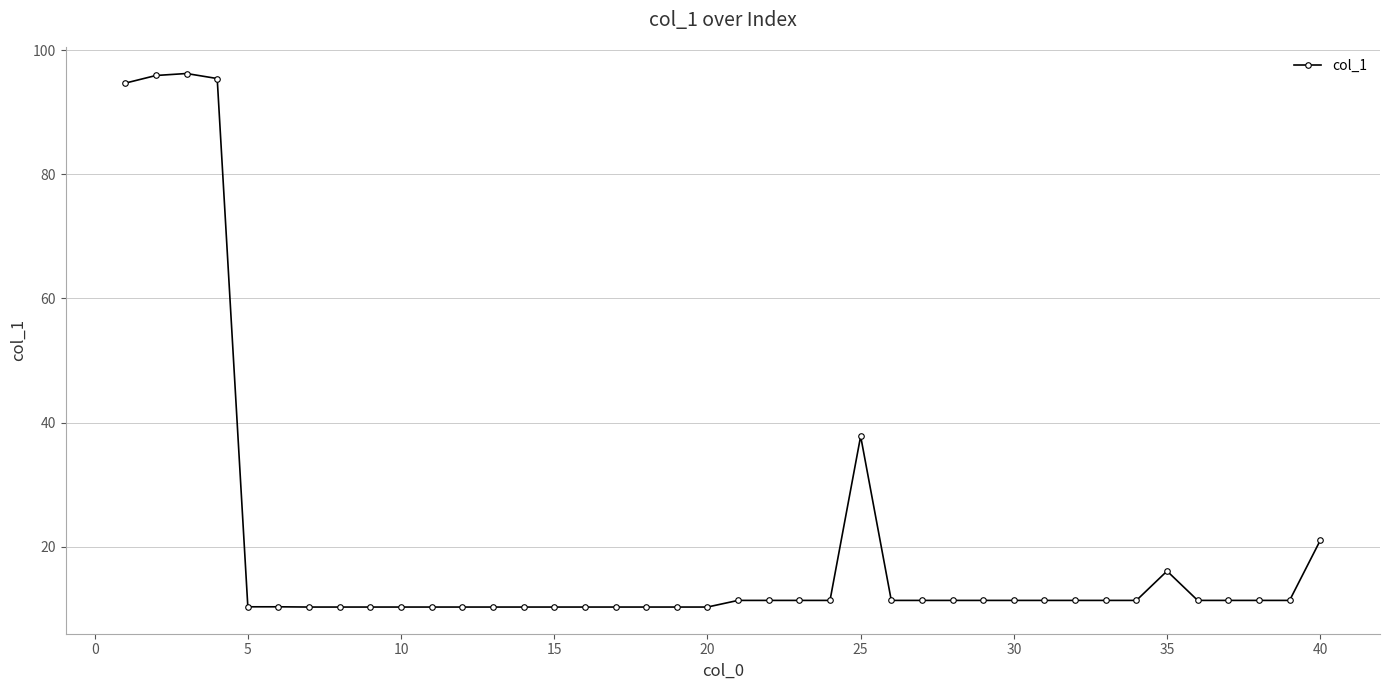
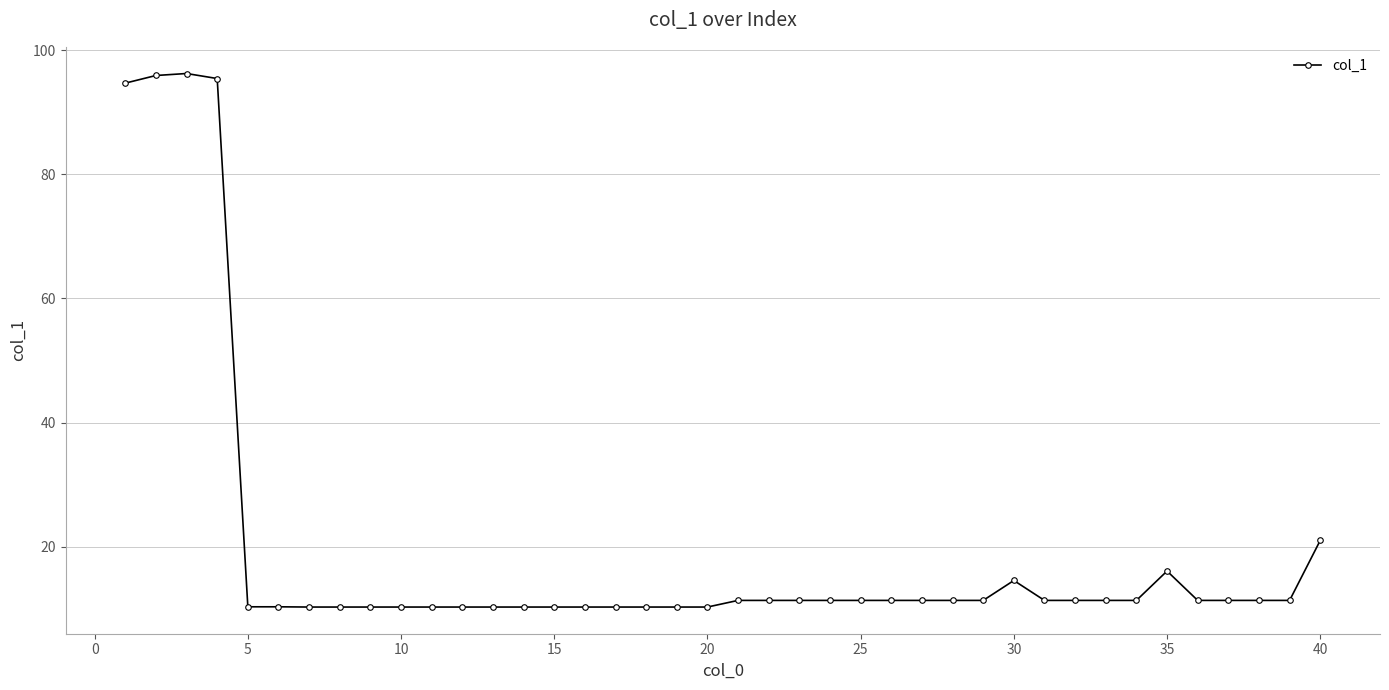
  {
    "5": 10,
    "10": 10,
    "15": 10,
    "20": 10,
-   "25": 38,
-   "30": 11,
+   "25": 11,
+   "30": 15,
    "35": 16,
    "40": 21
  }
